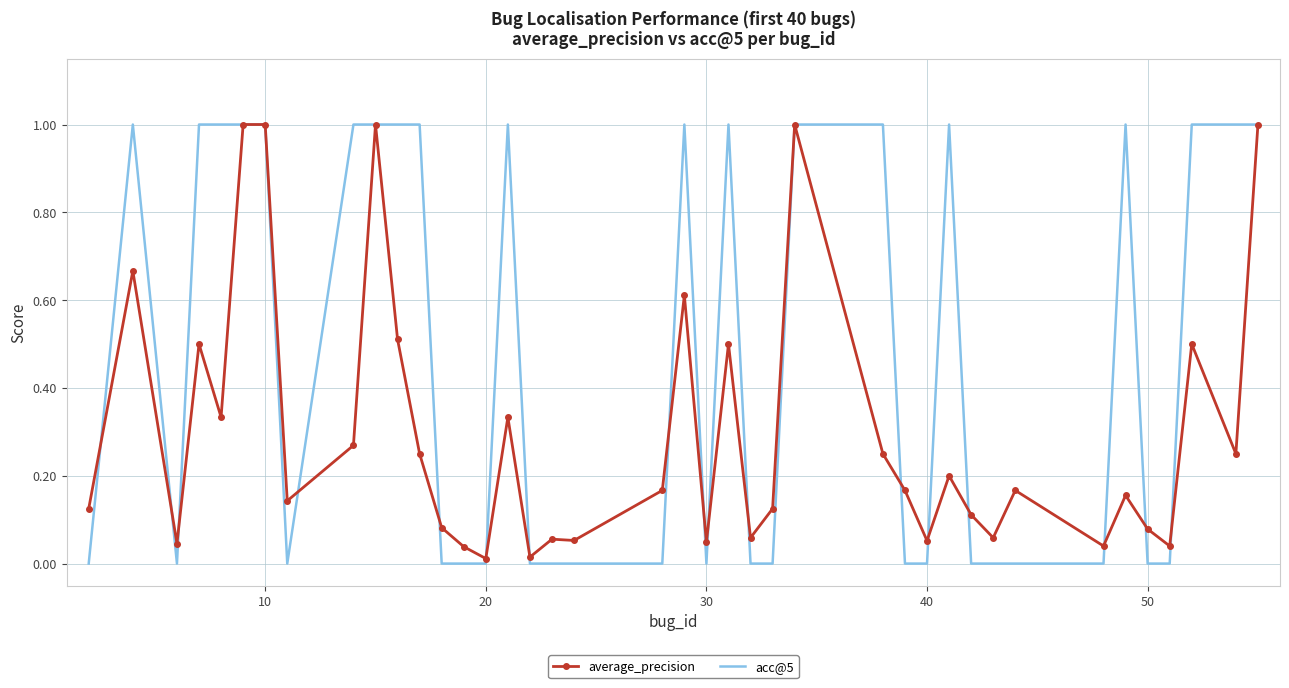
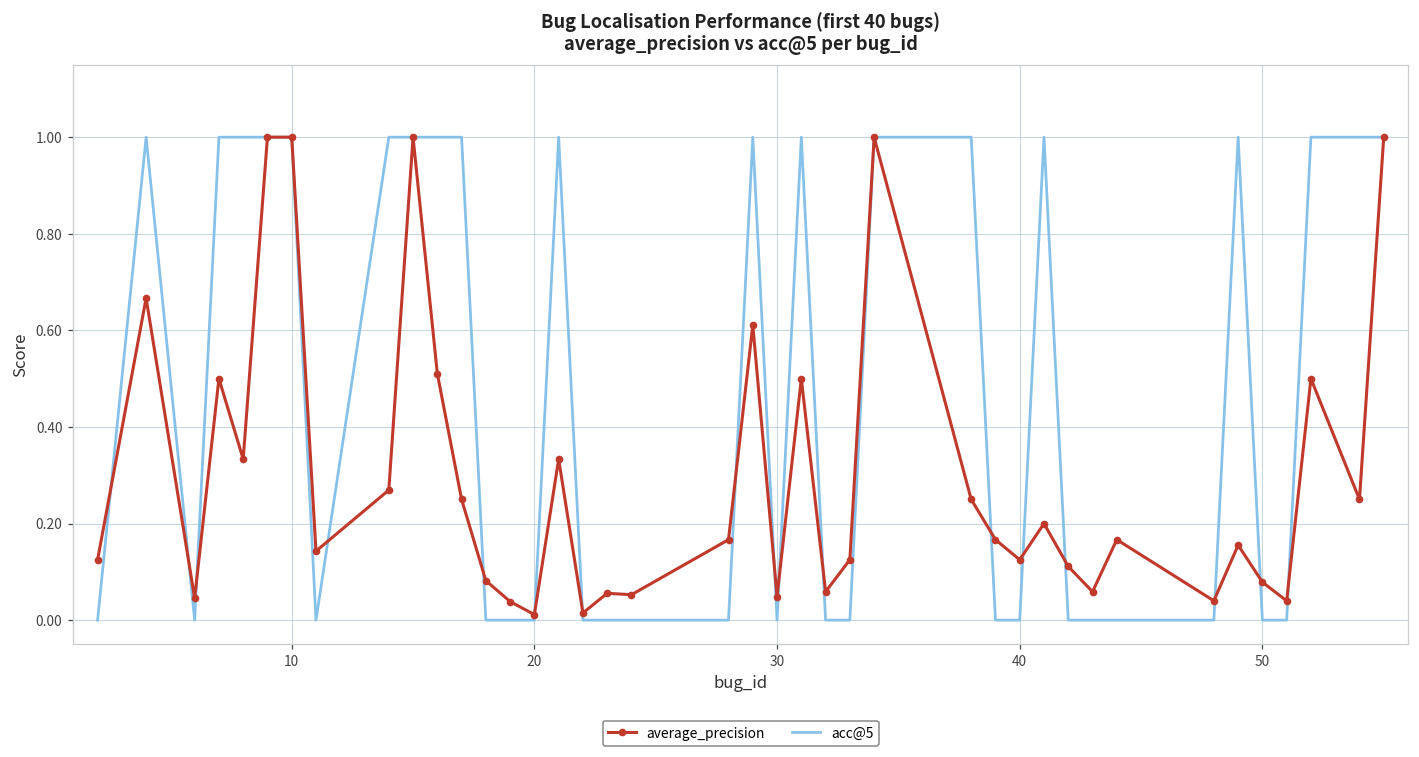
  {
    "average_precision": {
      "20": 0.01,
      "30": 0.05,
-     "40": 0.05,
+     "40": 0.13,
      "50": 0.08
    },
    "acc@5": {
      "20": 0.00,
      "30": 0.00,
      "40": 0.00,
      "50": 0.00
    }
  }
